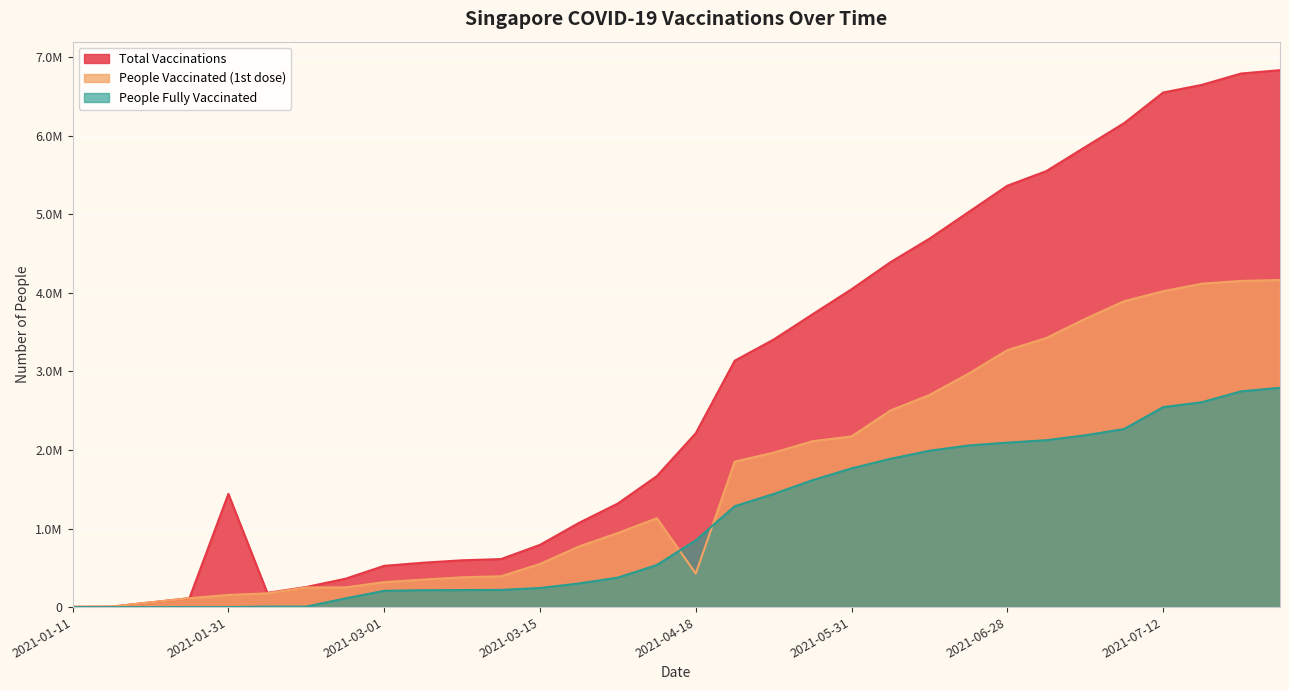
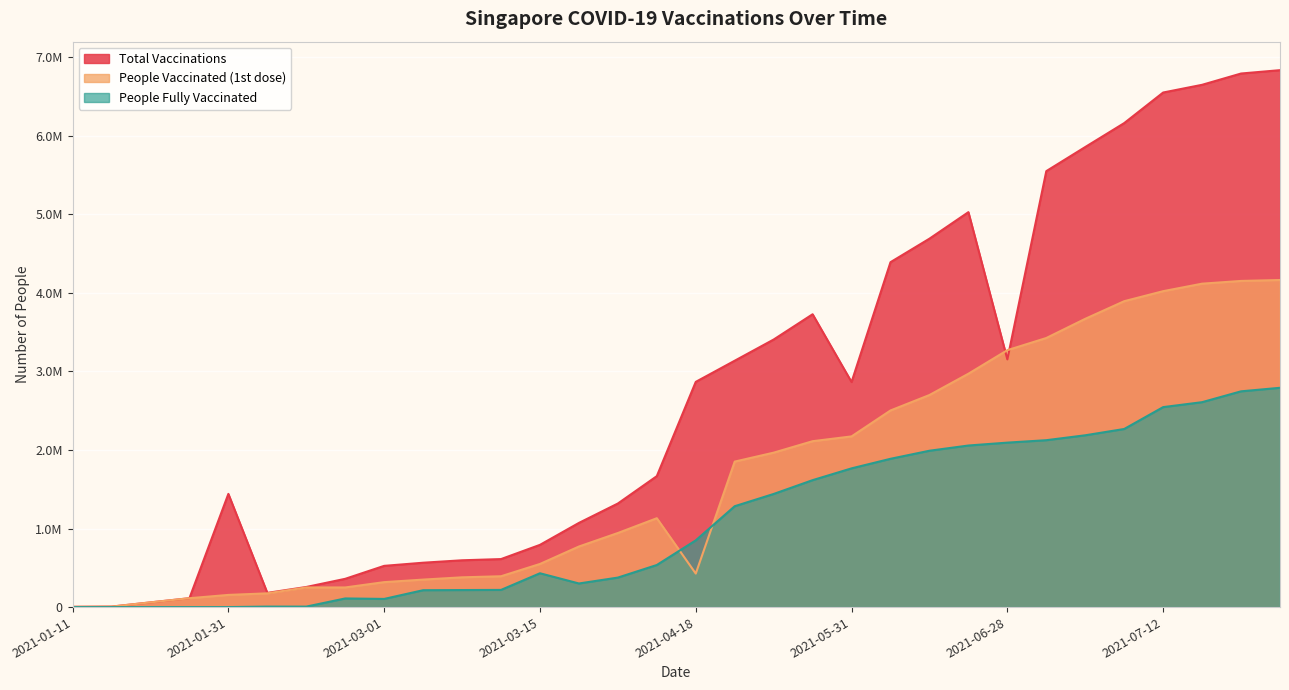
  {
    "Total Vaccinations": {
      "2021-01-31": 1400000,
      "2021-03-01": 500000,
      "2021-03-15": 800000,
-     "2021-04-18": 2200000,
-     "2021-05-31": 4000000,
-     "2021-06-28": 5400000,
+     "2021-04-18": 2900000,
+     "2021-05-31": 2900000,
+     "2021-06-28": 3200000,
      "2021-07-12": 6600000
    },
    "People Vaccinated (1st dose)": {
      "2021-01-31": 200000,
      "2021-03-01": 300000,
      "2021-03-15": 500000,
      "2021-04-18": 400000,
      "2021-05-31": 2200000,
      "2021-06-28": 3300000,
      "2021-07-12": 4000000
    },
    "People Fully Vaccinated": {
      "2021-01-31": 0,
-     "2021-03-01": 200000,
-     "2021-03-15": 200000,
+     "2021-03-01": 100000,
+     "2021-03-15": 400000,
      "2021-04-18": 800000,
      "2021-05-31": 1800000,
      "2021-06-28": 2100000,
      "2021-07-12": 2500000
    }
  }
